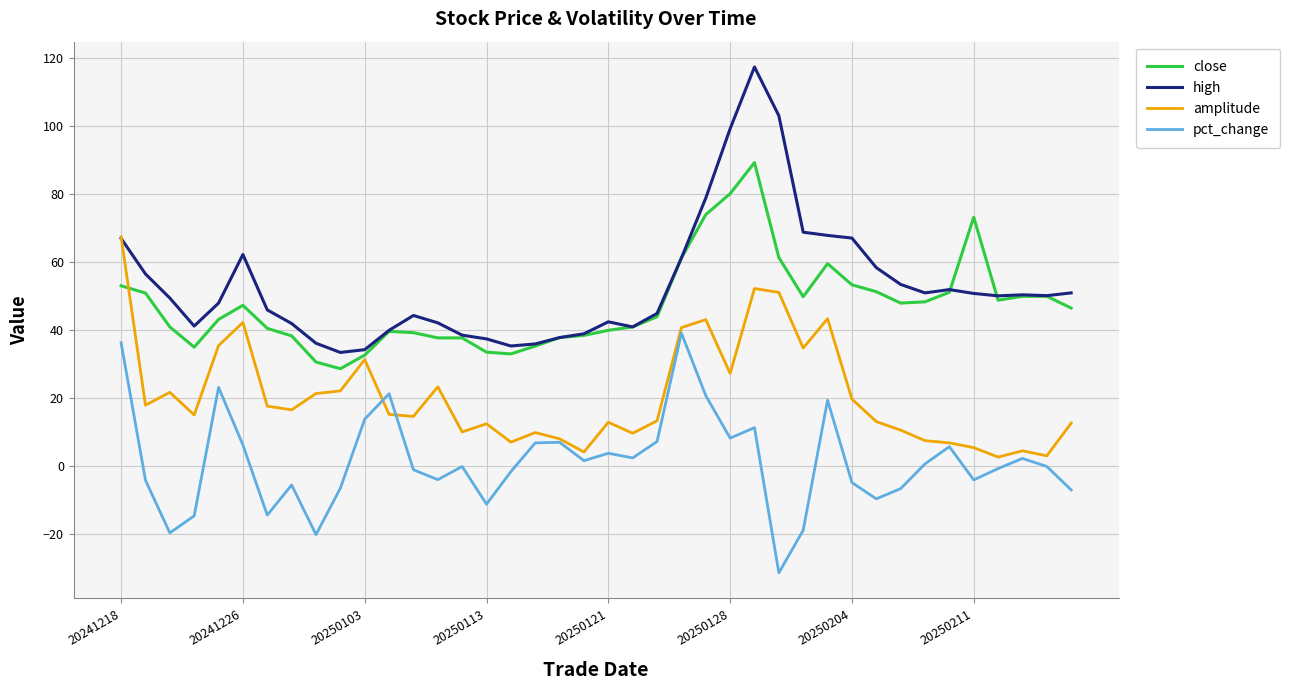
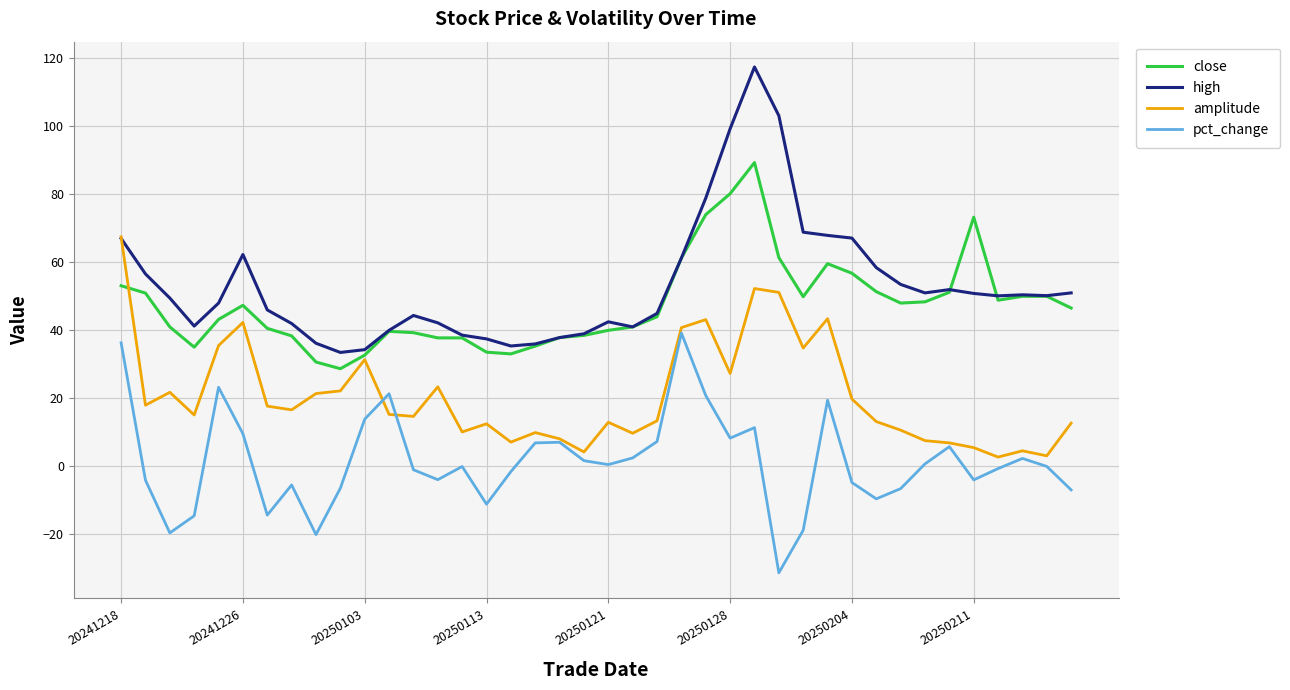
  {
    "close": {
      "20241218": 53,
      "20241226": 47,
      "20250103": 33,
      "20250113": 34,
      "20250121": 40,
      "20250128": 80,
-     "20250204": 53,
+     "20250204": 57,
      "20250211": 73
    },
    "high": {
      "20241226": 62,
      "20250103": 34,
      "20250113": 37,
      "20250121": 43,
      "20250128": 99,
      "20250204": 67,
      "20250211": 51
    },
    "amplitude": {
      "20241226": 42,
      "20250103": 31,
      "20250113": 13,
      "20250121": 13,
      "20250128": 27,
      "20250204": 20,
      "20250211": 6
    },
    "pct_change": {
      "20241218": 36,
-     "20241226": 6,
+     "20241226": 10,
      "20250103": 14,
      "20250113": -11,
-     "20250121": 4,
+     "20250121": 1,
      "20250128": 8,
      "20250204": -5,
      "20250211": -4
    }
  }
